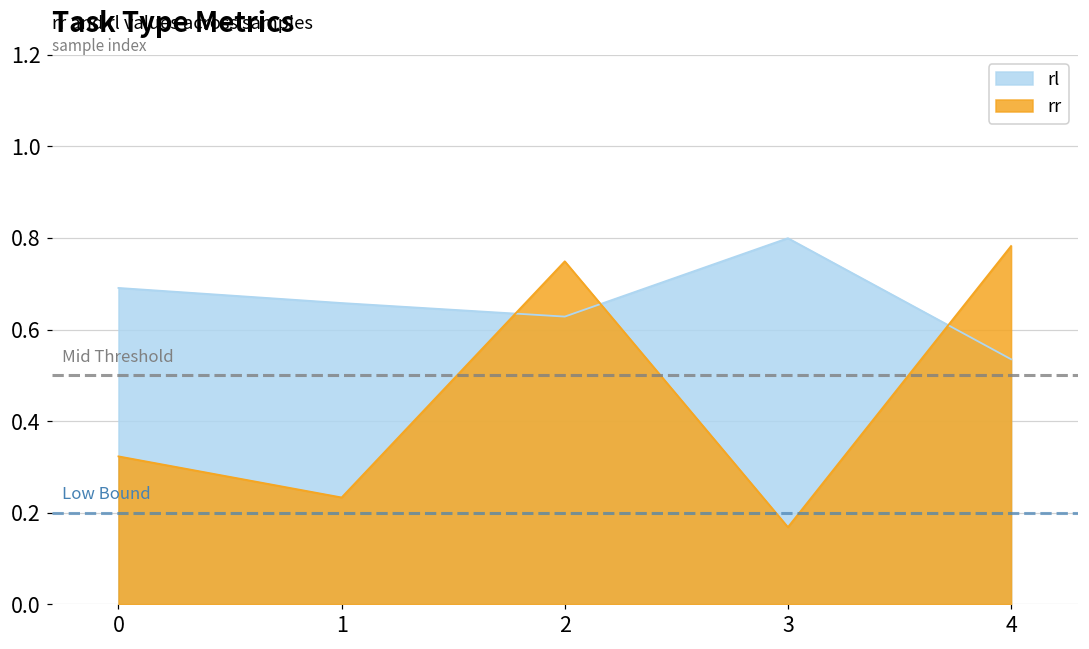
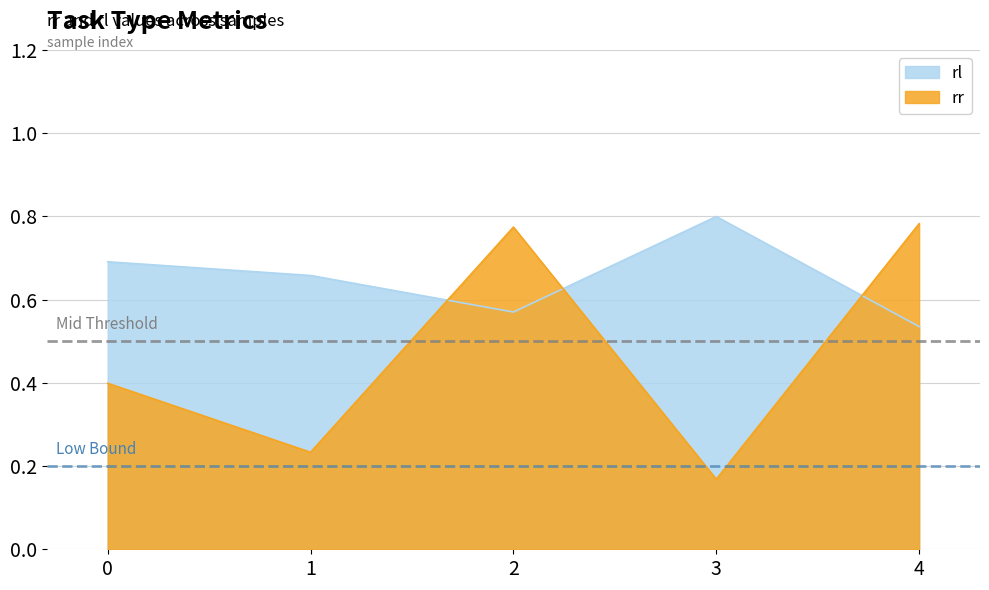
  {
    "rl": {
      "0": 0.69,
      "1": 0.66,
-     "2": 0.63,
+     "2": 0.57,
      "3": 0.80,
      "4": 0.54
    },
    "rr": {
-     "0": 0.32,
+     "0": 0.40,
      "1": 0.23,
-     "2": 0.75,
+     "2": 0.77,
      "3": 0.17,
      "4": 0.78
    }
  }
